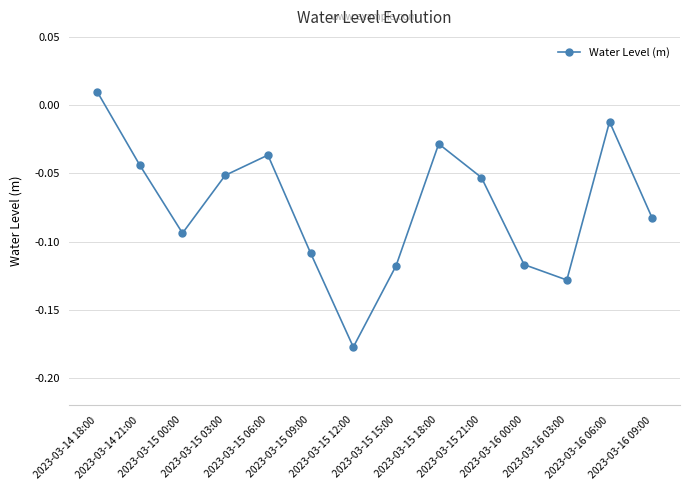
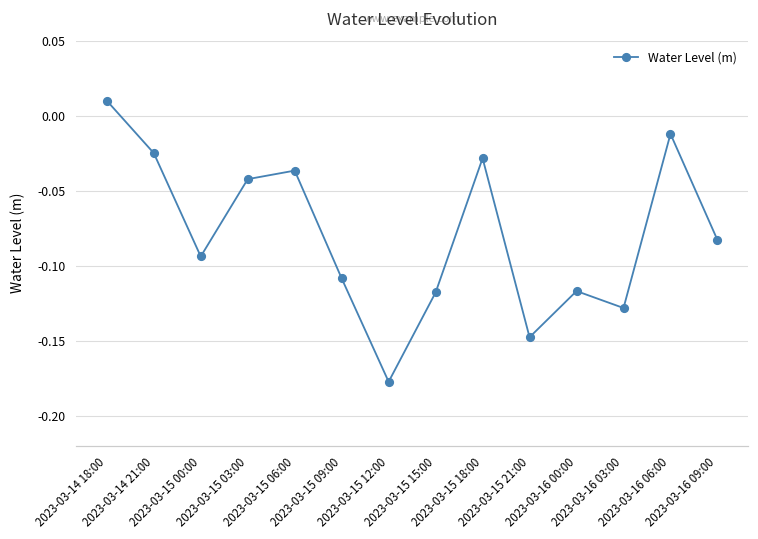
  {
    "2023-03-14 18:00": 0.010,
-   "2023-03-14 21:00": -0.044,
+   "2023-03-14 21:00": -0.025,
    "2023-03-15 00:00": -0.094,
-   "2023-03-15 03:00": -0.051,
+   "2023-03-15 03:00": -0.042,
    "2023-03-15 06:00": -0.037,
    "2023-03-15 09:00": -0.108,
    "2023-03-15 12:00": -0.177,
    "2023-03-15 15:00": -0.118,
    "2023-03-15 18:00": -0.028,
-   "2023-03-15 21:00": -0.053,
+   "2023-03-15 21:00": -0.148,
    "2023-03-16 00:00": -0.117,
    "2023-03-16 03:00": -0.128,
    "2023-03-16 06:00": -0.012,
    "2023-03-16 09:00": -0.083
  }
